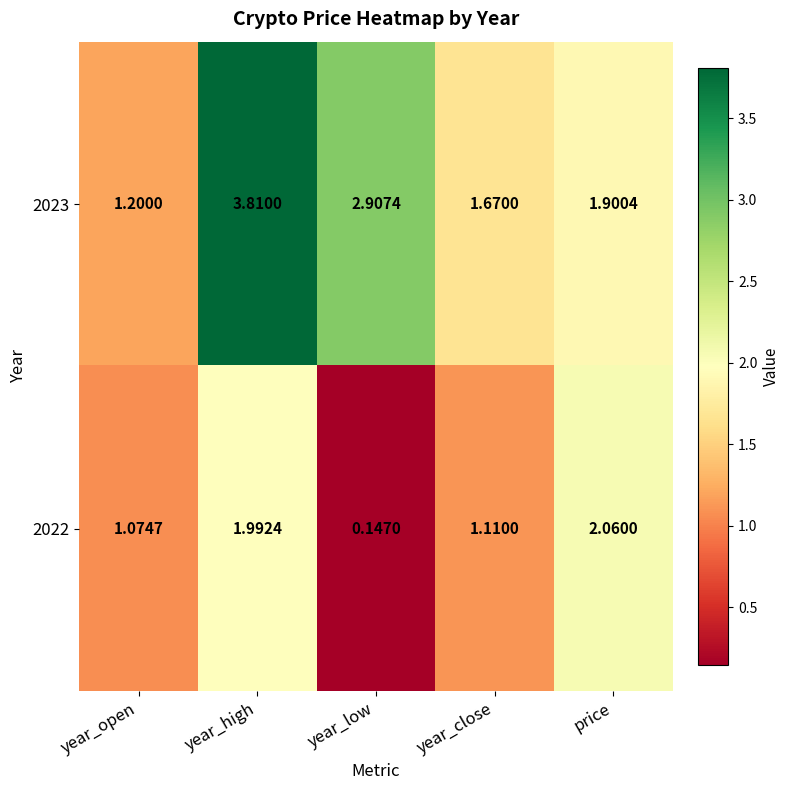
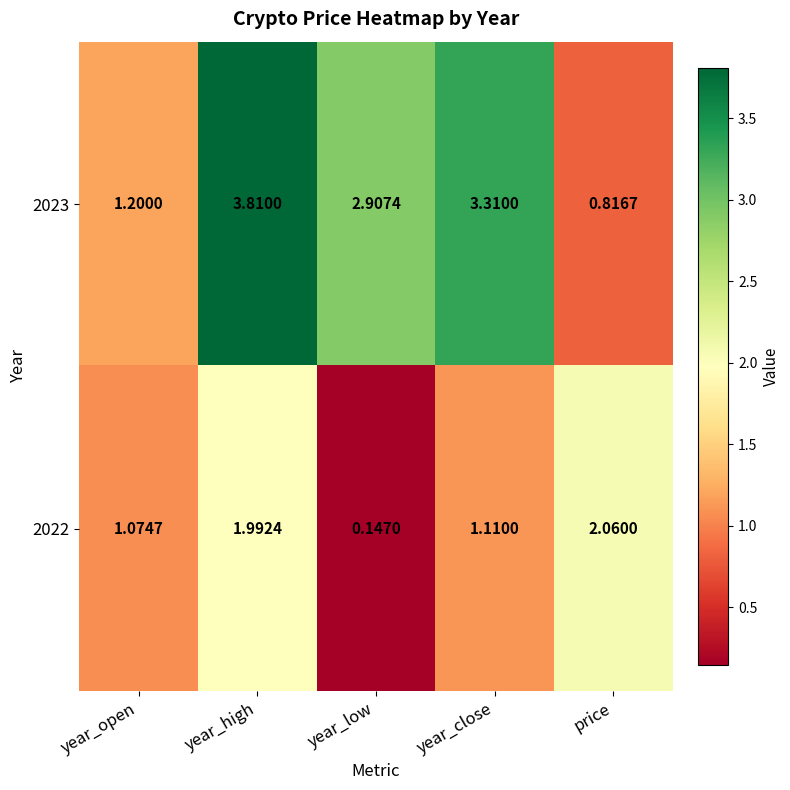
  {
    "2023": {
      "year_open": 1.2000,
      "year_high": 3.8100,
      "year_low": 2.9074,
-     "year_close": 1.6700,
-     "price": 1.9004
+     "year_close": 3.3100,
+     "price": 0.8167
    },
    "2022": {
      "year_open": 1.0747,
      "year_high": 1.9924,
      "year_low": 0.1470,
      "year_close": 1.1100,
      "price": 2.0600
    }
  }
